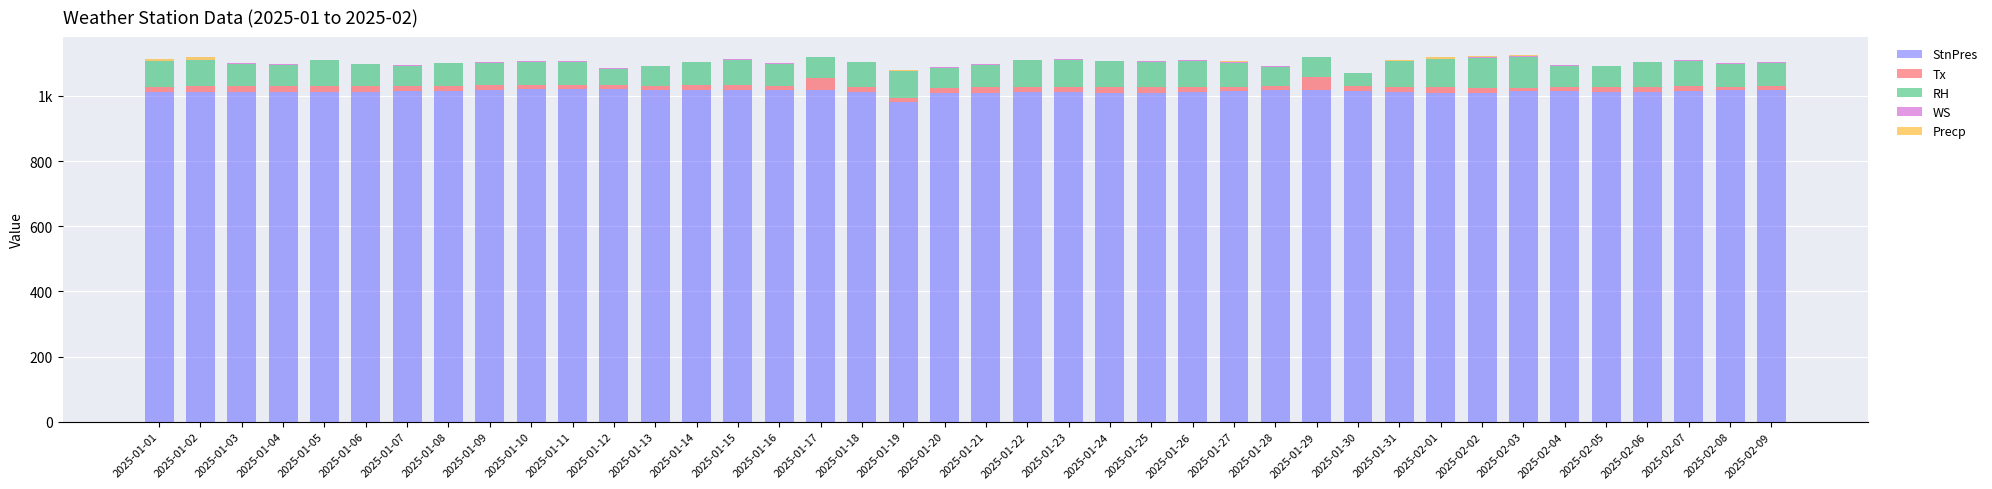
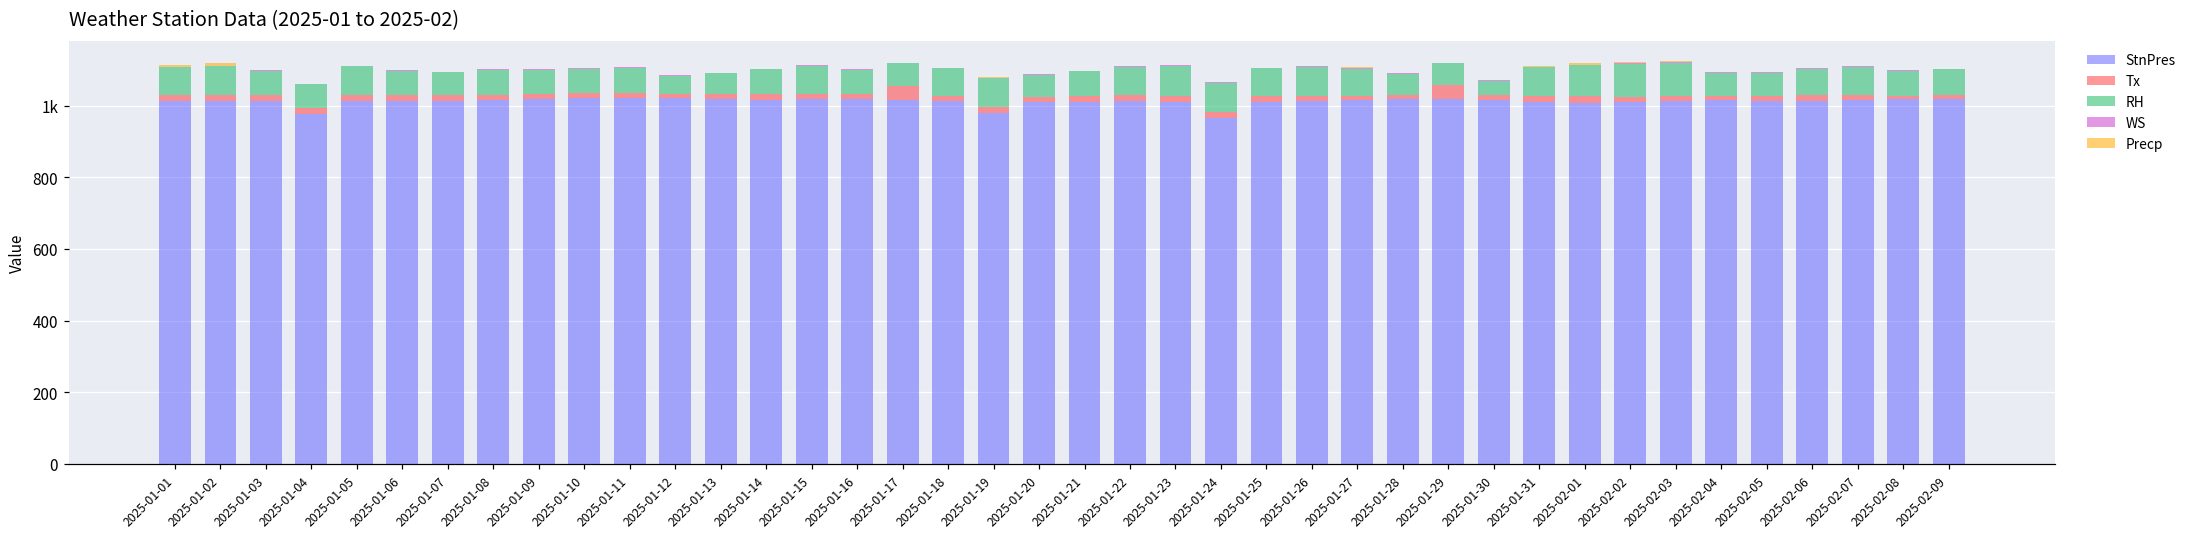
  {
    "StnPres": {
      "2025-01-01": 1010,
      "2025-01-02": 1010,
      "2025-01-03": 1010,
-     "2025-01-04": 1010,
+     "2025-01-04": 980,
      "2025-01-05": 1010,
      "2025-01-06": 1010,
      "2025-01-07": 1010,
      "2025-01-08": 1010,
      "2025-01-09": 1020,
      "2025-01-10": 1020,
      "2025-01-11": 1020,
      "2025-01-12": 1020,
      "2025-01-13": 1020,
      "2025-01-14": 1020,
      "2025-01-15": 1020,
      "2025-01-16": 1020,
      "2025-01-17": 1020,
      "2025-01-18": 1010,
      "2025-01-19": 980,
      "2025-01-20": 1010,
      "2025-01-21": 1010,
      "2025-01-22": 1010,
      "2025-01-23": 1010,
-     "2025-01-24": 1010,
+     "2025-01-24": 970,
      "2025-01-25": 1010,
      "2025-01-26": 1010,
      "2025-01-27": 1020,
      "2025-01-28": 1020,
      "2025-01-29": 1020,
      "2025-01-30": 1010,
      "2025-01-31": 1010,
      "2025-02-01": 1010,
      "2025-02-02": 1010,
      "2025-02-03": 1010,
      "2025-02-04": 1020,
      "2025-02-05": 1010,
      "2025-02-06": 1010,
      "2025-02-07": 1020,
      "2025-02-08": 1020,
      "2025-02-09": 1020
    },
    "Tx": {
      "2025-01-01": 20,
      "2025-01-02": 20,
      "2025-01-03": 20,
      "2025-01-04": 20,
      "2025-01-05": 20,
      "2025-01-06": 20,
      "2025-01-07": 20,
      "2025-01-08": 20,
      "2025-01-09": 20,
      "2025-01-10": 10,
      "2025-01-11": 10,
      "2025-01-12": 10,
      "2025-01-13": 10,
      "2025-01-14": 20,
      "2025-01-15": 10,
      "2025-01-16": 10,
      "2025-01-17": 40,
      "2025-01-18": 10,
      "2025-01-19": 10,
      "2025-01-20": 20,
      "2025-01-21": 20,
      "2025-01-22": 20,
      "2025-01-23": 20,
      "2025-01-24": 20,
      "2025-01-25": 20,
      "2025-01-26": 20,
      "2025-01-27": 10,
      "2025-01-28": 10,
      "2025-01-29": 40,
      "2025-01-30": 10,
      "2025-01-31": 20,
      "2025-02-01": 20,
      "2025-02-02": 20,
      "2025-02-03": 10,
      "2025-02-04": 10,
      "2025-02-05": 10,
      "2025-02-06": 20,
      "2025-02-07": 10,
      "2025-02-08": 10,
      "2025-02-09": 10
    },
    "RH": {
      "2025-01-01": 80,
      "2025-01-02": 80,
      "2025-01-03": 70,
      "2025-01-04": 70,
      "2025-01-05": 80,
      "2025-01-06": 70,
      "2025-01-07": 60,
      "2025-01-08": 70,
      "2025-01-09": 70,
      "2025-01-10": 70,
      "2025-01-11": 70,
      "2025-01-12": 50,
      "2025-01-13": 60,
      "2025-01-14": 70,
      "2025-01-15": 80,
      "2025-01-16": 70,
      "2025-01-17": 60,
      "2025-01-18": 80,
      "2025-01-19": 80,
      "2025-01-20": 60,
      "2025-01-21": 70,
      "2025-01-22": 80,
      "2025-01-23": 80,
      "2025-01-24": 80,
      "2025-01-25": 80,
      "2025-01-26": 80,
      "2025-01-27": 80,
      "2025-01-28": 60,
      "2025-01-29": 60,
      "2025-01-30": 40,
      "2025-01-31": 80,
      "2025-02-01": 90,
      "2025-02-02": 90,
      "2025-02-03": 90,
      "2025-02-04": 60,
      "2025-02-05": 70,
      "2025-02-06": 80,
      "2025-02-07": 80,
      "2025-02-08": 70,
      "2025-02-09": 70
    },
    "Precp": {
      "2025-01-03": 0,
      "2025-01-04": 0,
      "2025-01-05": 0,
      "2025-01-06": 0,
      "2025-01-07": 0,
      "2025-01-08": 0,
      "2025-01-09": 0,
      "2025-01-10": 0,
      "2025-01-11": 0,
      "2025-01-12": 0,
      "2025-01-13": 0,
      "2025-01-14": 0,
      "2025-01-16": 0,
      "2025-01-17": 0,
      "2025-01-18": 0,
      "2025-01-20": 0,
      "2025-01-21": 0,
      "2025-01-22": 0,
      "2025-01-24": 0,
      "2025-01-25": 0,
      "2025-01-28": 0,
      "2025-01-29": 0,
      "2025-01-30": 0,
      "2025-02-04": 0,
      "2025-02-05": 0,
      "2025-02-06": 0,
      "2025-02-07": 0,
      "2025-02-08": 0,
      "2025-02-09": 0
    }
  }
